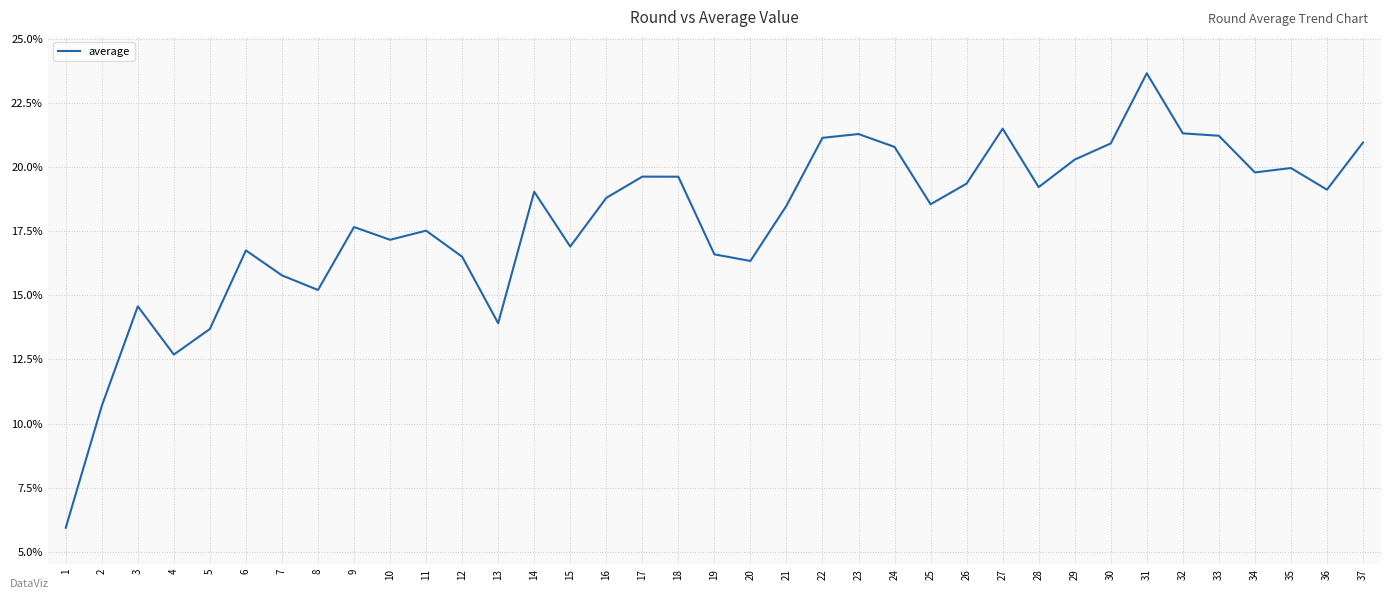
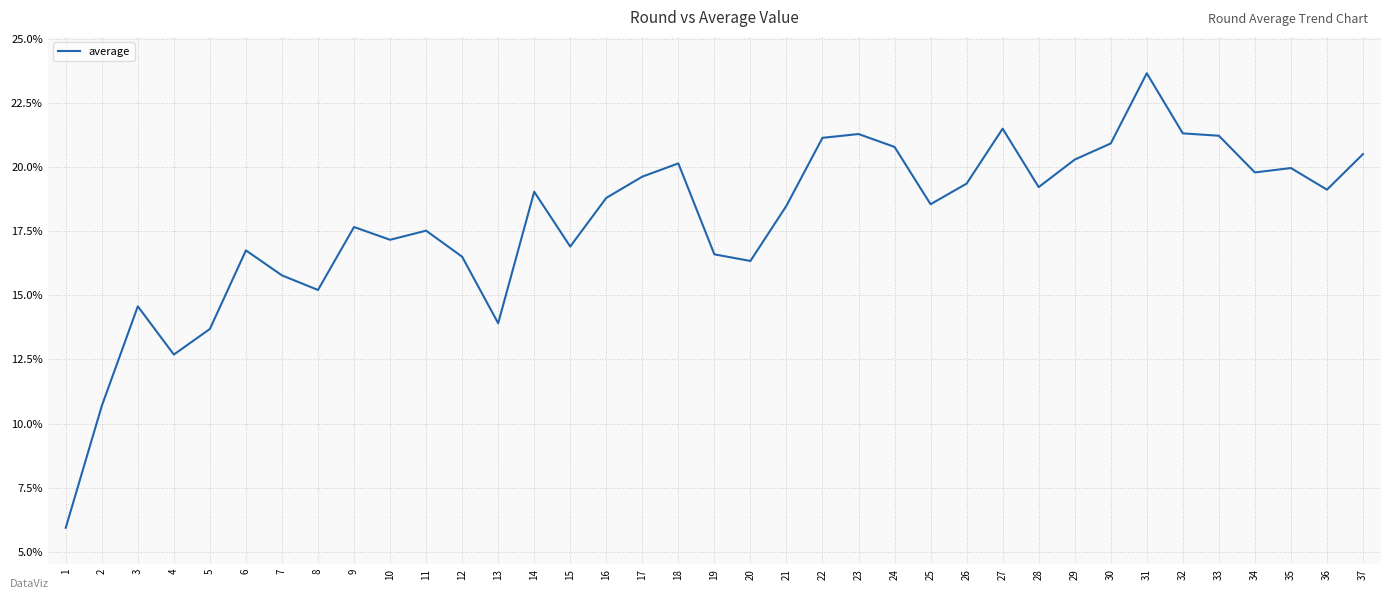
  {
    "1": "5.9%",
    "2": "10.7%",
    "3": "14.6%",
    "4": "12.7%",
    "5": "13.7%",
    "6": "16.7%",
    "7": "15.8%",
    "8": "15.2%",
    "9": "17.7%",
    "10": "17.2%",
    "11": "17.5%",
    "12": "16.5%",
    "13": "13.9%",
    "14": "19.0%",
    "15": "16.9%",
    "16": "18.8%",
    "17": "19.6%",
-   "18": "19.6%",
+   "18": "20.1%",
    "19": "16.6%",
    "20": "16.3%",
    "21": "18.5%",
    "22": "21.1%",
    "23": "21.3%",
    "24": "20.8%",
    "25": "18.5%",
    "26": "19.3%",
    "27": "21.5%",
    "28": "19.2%",
    "29": "20.3%",
    "30": "20.9%",
    "31": "23.6%",
    "32": "21.3%",
    "33": "21.2%",
    "34": "19.8%",
    "35": "20.0%",
    "36": "19.1%",
-   "37": "20.9%"
+   "37": "20.5%"
  }
